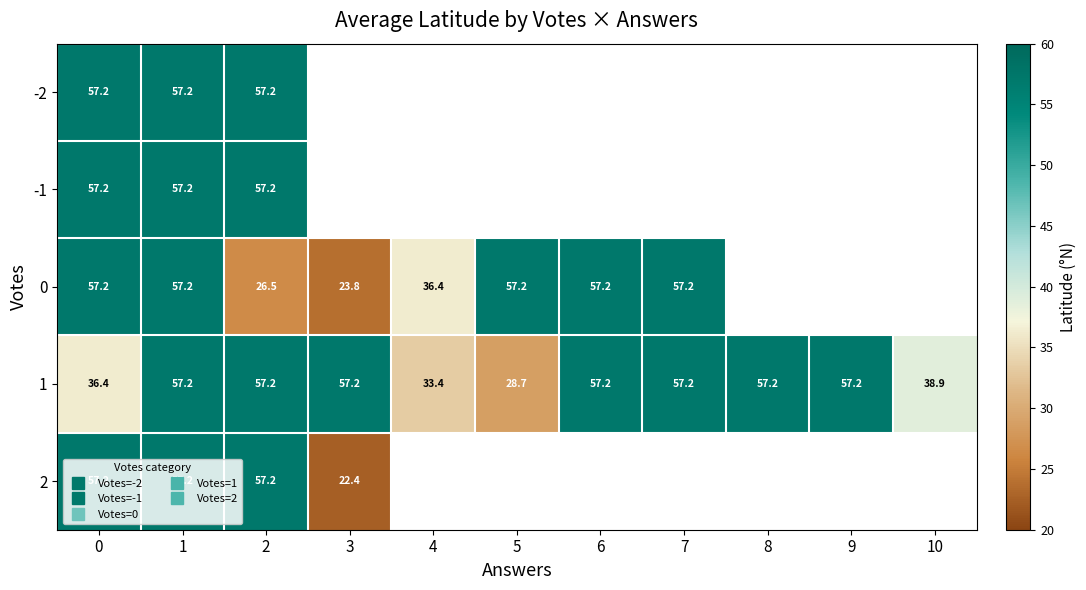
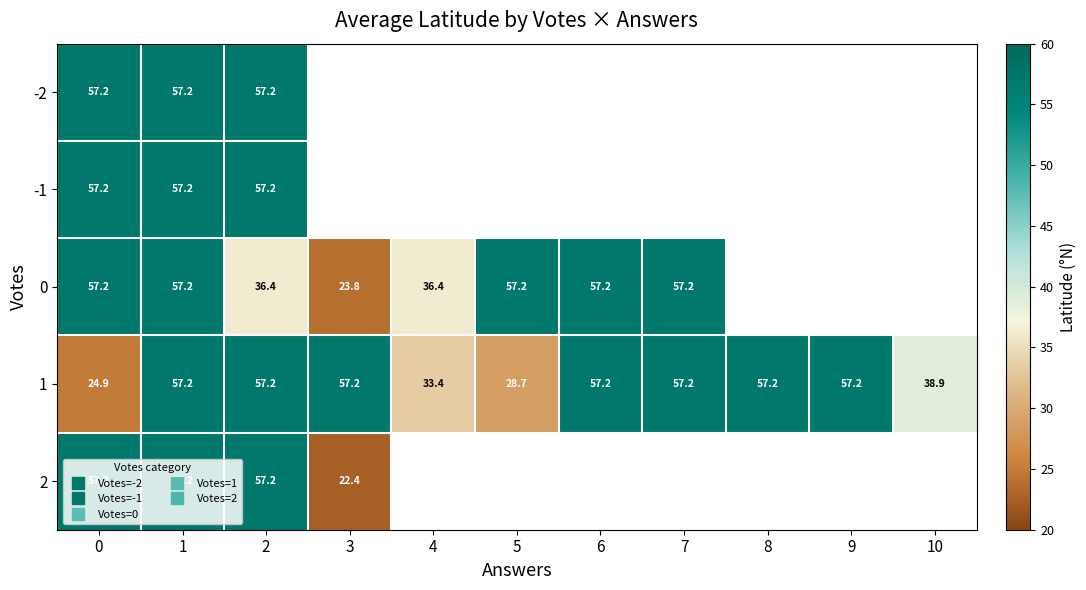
  {
    "-2": {
      "0": 57.2,
      "1": 57.2,
      "2": 57.2
    },
    "-1": {
      "0": 57.2,
      "1": 57.2,
      "2": 57.2
    },
    "0": {
      "0": 57.2,
      "1": 57.2,
-     "2": 26.5,
+     "2": 36.4,
      "3": 23.8,
      "4": 36.4,
      "5": 57.2,
      "6": 57.2,
      "7": 57.2
    },
    "1": {
-     "0": 36.4,
+     "0": 24.9,
      "1": 57.2,
      "2": 57.2,
      "3": 57.2,
      "4": 33.4,
      "5": 28.7,
      "6": 57.2,
      "7": 57.2,
      "8": 57.2,
      "9": 57.2,
      "10": 38.9
    },
    "2": {
      "2": 57.2,
      "3": 22.4
    }
  }
